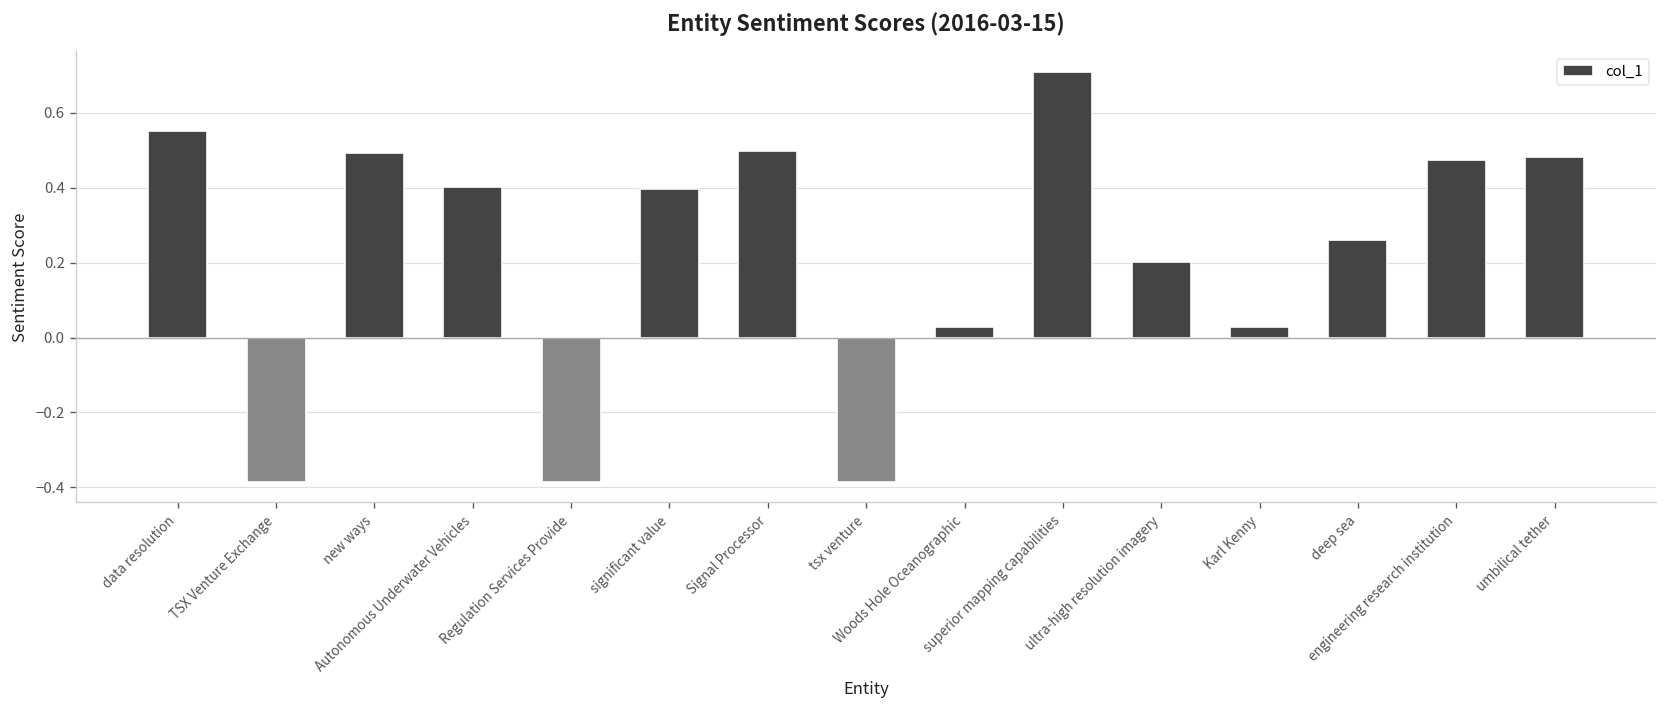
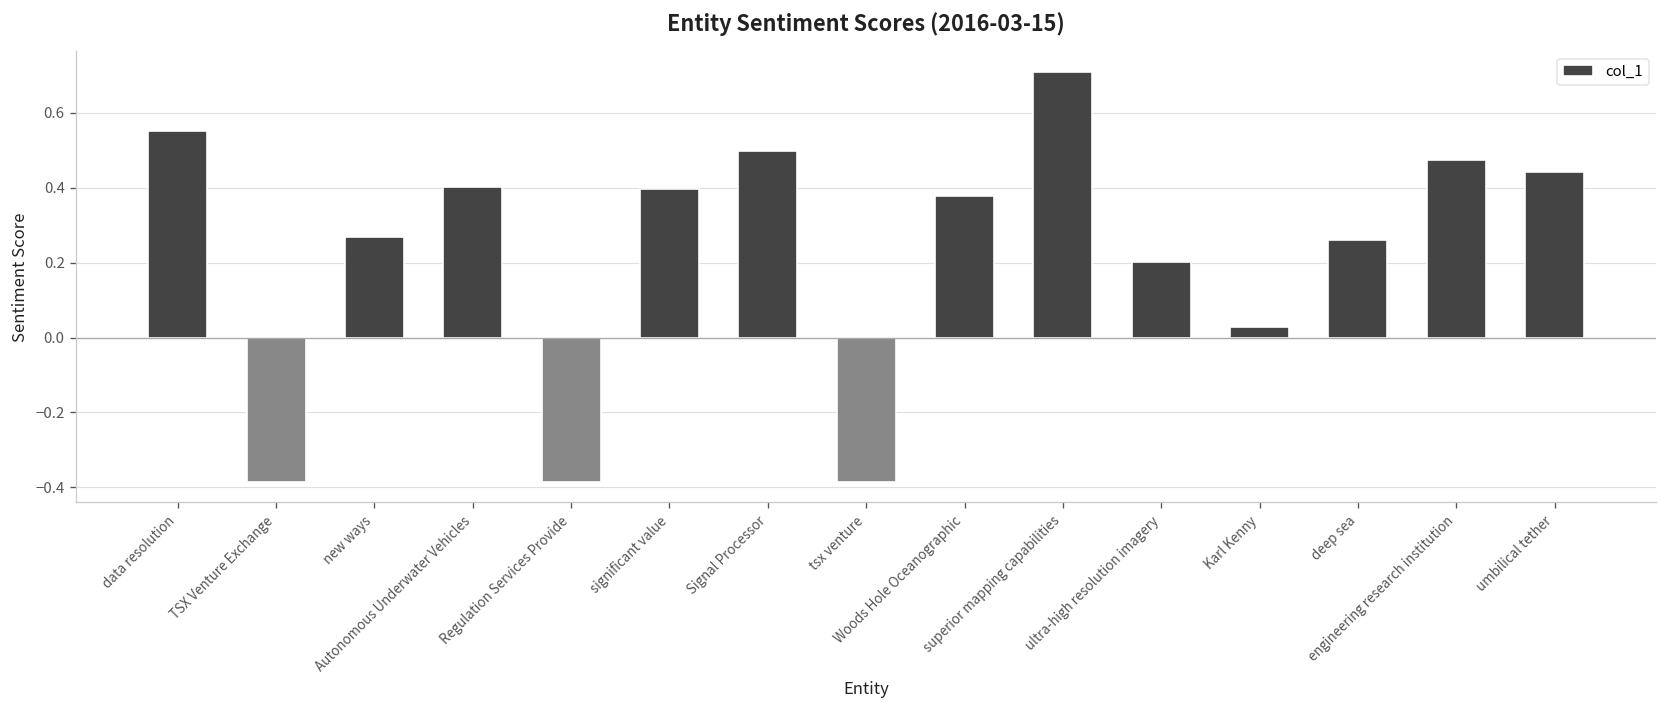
  {
    "data resolution": 0.55,
    "TSX Venture Exchange": -0.39,
-   "new ways": 0.49,
+   "new ways": 0.27,
    "Autonomous Underwater Vehicles": 0.40,
    "Regulation Services Provide": -0.39,
    "significant value": 0.40,
    "Signal Processor": 0.50,
    "tsx venture": -0.39,
-   "Woods Hole Oceanographic": 0.03,
+   "Woods Hole Oceanographic": 0.38,
    "superior mapping capabilities": 0.71,
    "ultra-high resolution imagery": 0.20,
    "Karl Kenny": 0.03,
    "deep sea": 0.26,
    "engineering research institution": 0.47,
-   "umbilical tether": 0.48
+   "umbilical tether": 0.44
  }
